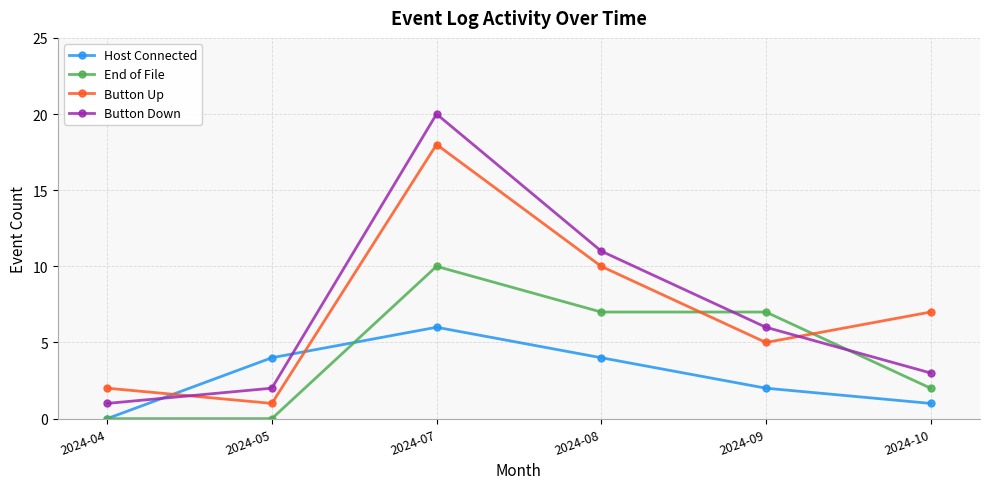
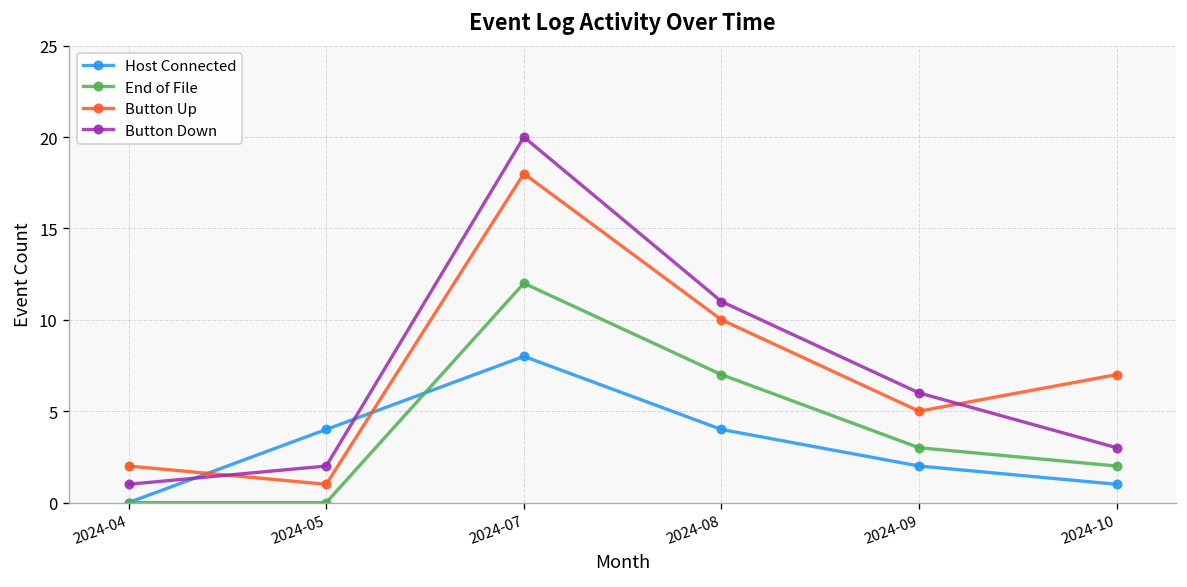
  {
    "Host Connected": {
      "2024-05": 4,
-     "2024-07": 6,
+     "2024-07": 8,
      "2024-08": 4,
      "2024-09": 2,
      "2024-10": 1
    },
    "End of File": {
      "2024-05": 0,
-     "2024-07": 10,
+     "2024-07": 12,
      "2024-08": 7,
-     "2024-09": 7,
+     "2024-09": 3,
      "2024-10": 2
    },
    "Button Up": {
      "2024-04": 2,
      "2024-05": 1,
      "2024-07": 18,
      "2024-08": 10,
      "2024-09": 5,
      "2024-10": 7
    },
    "Button Down": {
      "2024-04": 1,
      "2024-05": 2,
      "2024-07": 20,
      "2024-08": 11,
      "2024-09": 6,
      "2024-10": 3
    }
  }
